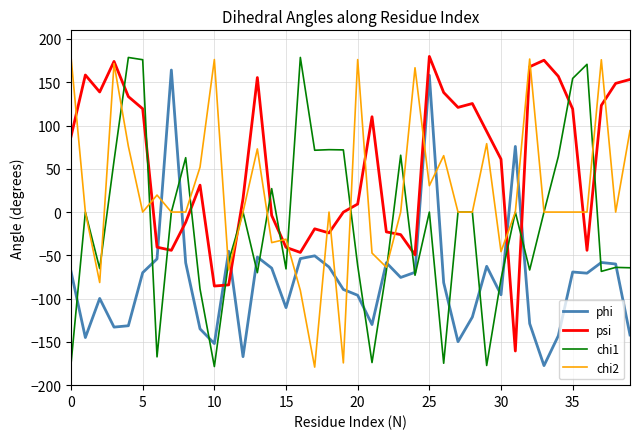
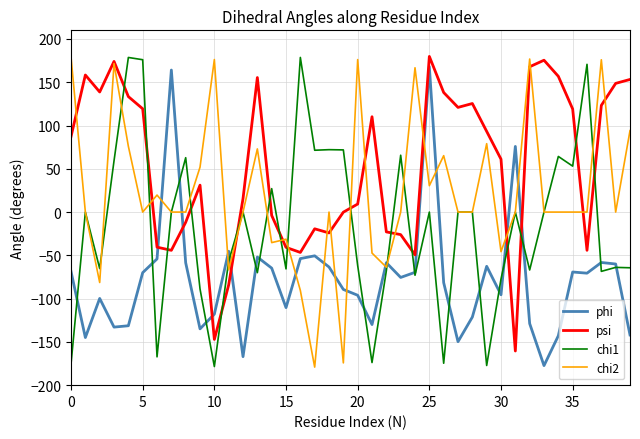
  {
    "phi": {
      "0": -70,
      "5": -70,
-     "10": -150,
+     "10": -120,
      "15": -110,
      "20": -100,
-     "25": 160,
+     "25": 170,
      "30": -100,
      "35": -70
    },
    "psi": {
      "0": 90,
      "5": 120,
-     "10": -90,
+     "10": -150,
      "15": -40,
      "20": 10,
      "25": 180,
      "30": 60,
      "35": 120
    },
    "chi1": {
      "0": -180,
      "5": 180,
      "10": -180,
      "15": -70,
      "20": -60,
      "25": 0,
      "30": -80,
-     "35": 150
+     "35": 50
    },
    "chi2": {
      "0": 180,
      "5": 0,
      "10": 180,
      "15": -30,
      "20": 180,
      "25": 30,
      "30": -50,
      "35": 0
    }
  }
